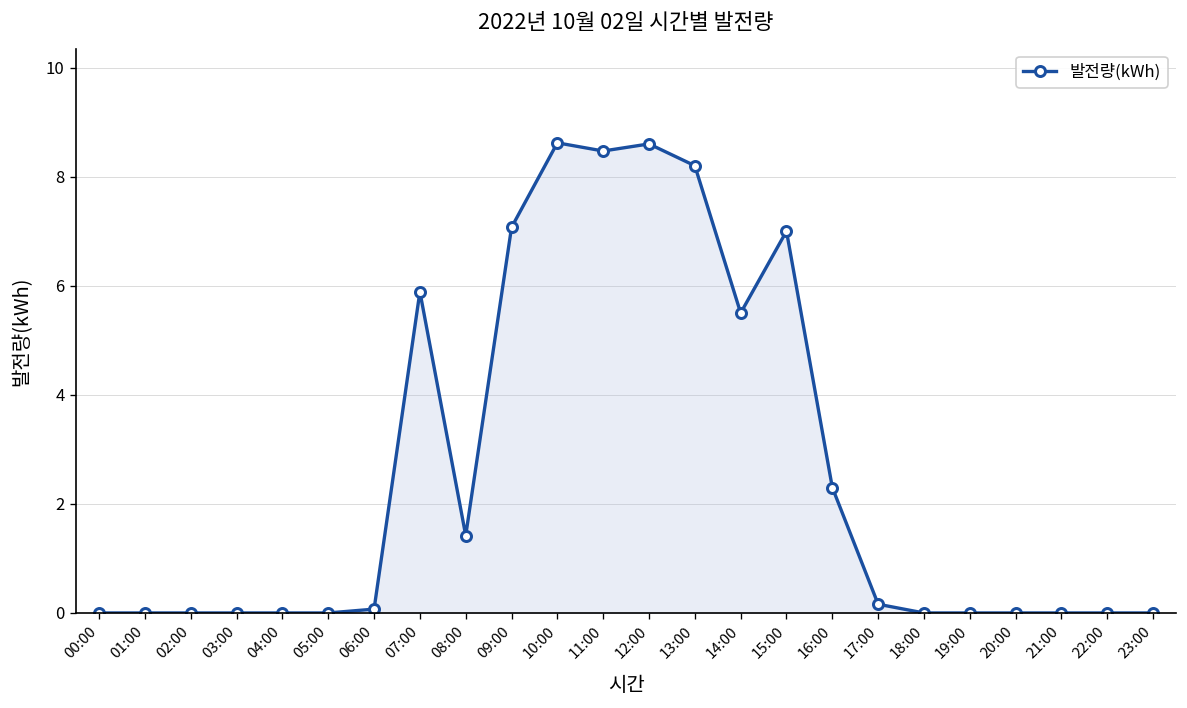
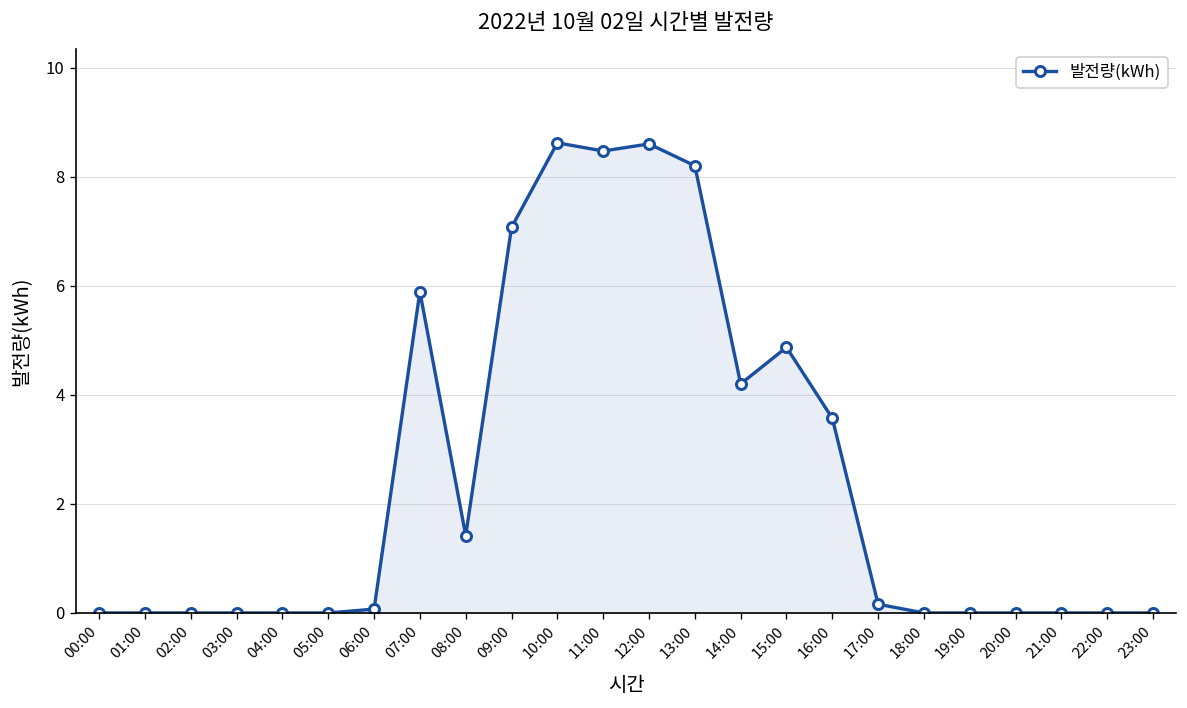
  {
    "00:00": 0.0,
    "01:00": 0.0,
    "02:00": 0.0,
    "03:00": 0.0,
    "04:00": 0.0,
    "05:00": 0.0,
    "06:00": 0.1,
    "07:00": 5.9,
    "08:00": 1.4,
    "09:00": 7.1,
    "10:00": 8.6,
    "11:00": 8.5,
    "12:00": 8.6,
    "13:00": 8.2,
-   "14:00": 5.5,
-   "15:00": 7.0,
-   "16:00": 2.3,
+   "14:00": 4.2,
+   "15:00": 4.9,
+   "16:00": 3.6,
    "17:00": 0.2,
    "18:00": 0.0,
    "19:00": 0.0,
    "20:00": 0.0,
    "21:00": 0.0,
    "22:00": 0.0,
    "23:00": 0.0
  }
